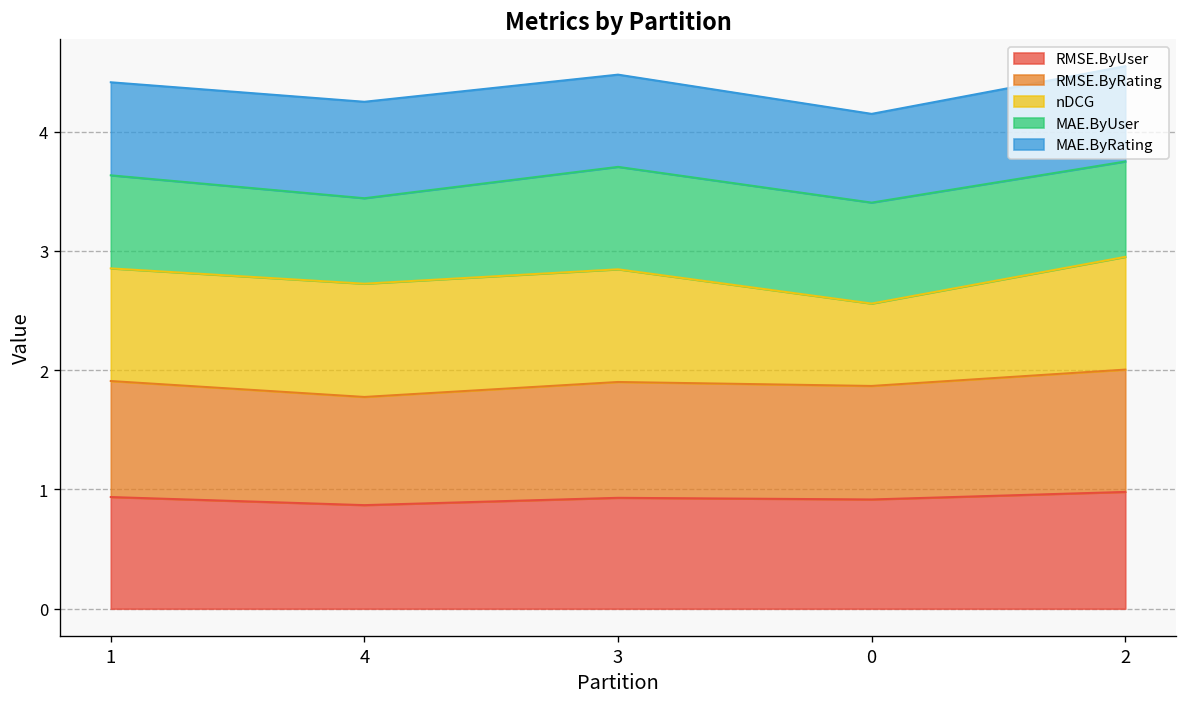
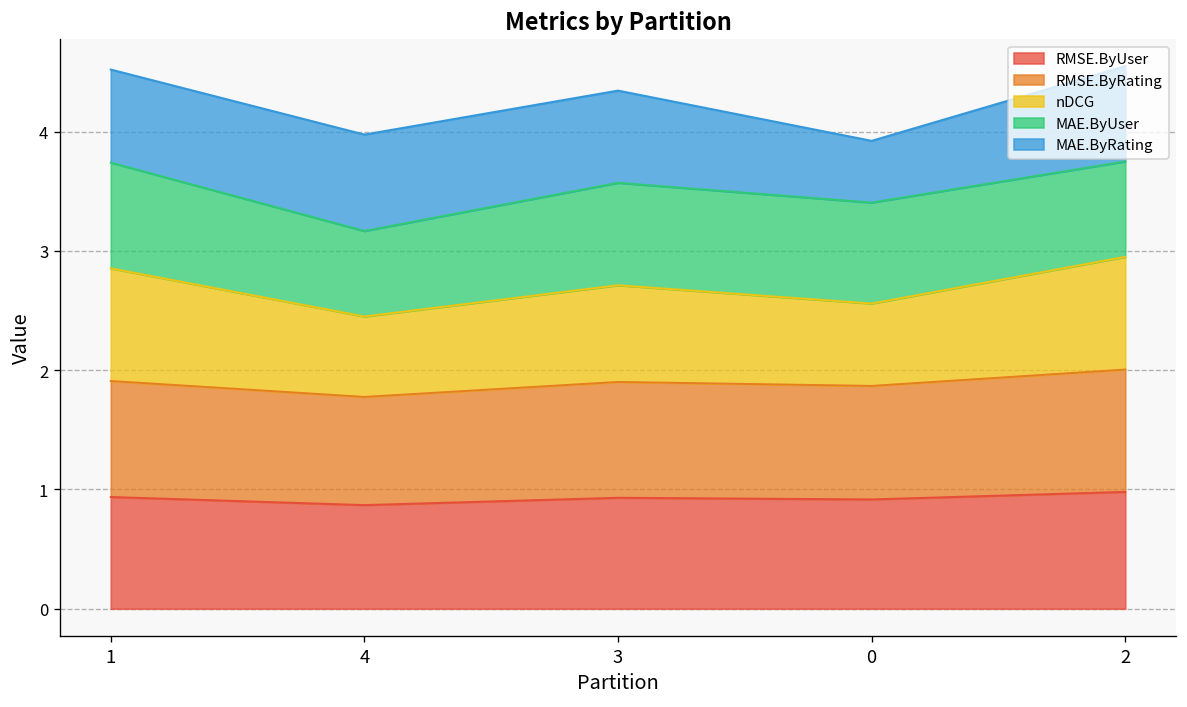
  {
    "nDCG": {
      "1": 0.9,
-     "4": 0.9,
-     "3": 0.9,
+     "4": 0.7,
+     "3": 0.8,
      "0": 0.7,
      "2": 0.9
    },
    "MAE.ByUser": {
-     "1": 0.8,
+     "1": 0.9,
      "4": 0.7,
      "3": 0.9,
      "0": 0.8
    },
    "MAE.ByRating": {
      "1": 0.8,
      "4": 0.8,
      "3": 0.8,
-     "0": 0.7
+     "0": 0.5
    }
  }
